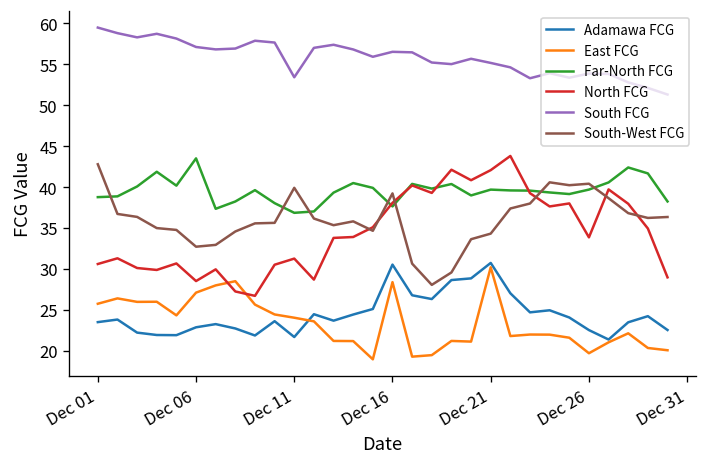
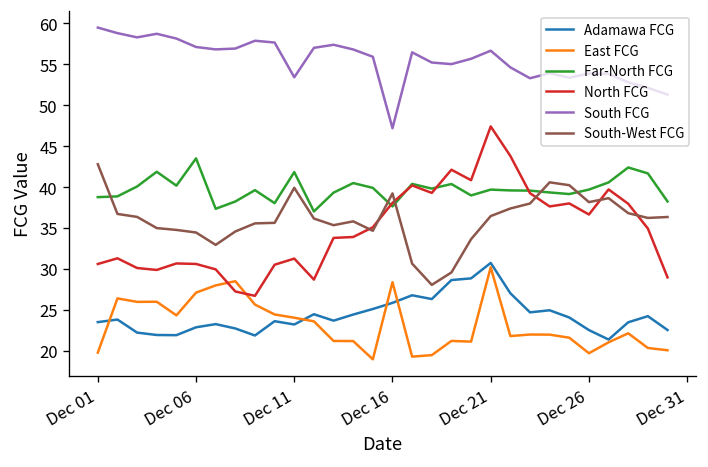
  {
    "Adamawa FCG": {
      "Dec 01": 24,
      "Dec 06": 23,
-     "Dec 11": 22,
-     "Dec 16": 31,
+     "Dec 11": 23,
+     "Dec 16": 26,
      "Dec 21": 31,
      "Dec 26": 23
    },
    "East FCG": {
-     "Dec 01": 26,
+     "Dec 01": 20,
      "Dec 06": 27,
      "Dec 11": 24,
      "Dec 16": 28,
      "Dec 21": 30,
      "Dec 26": 20
    },
    "Far-North FCG": {
      "Dec 01": 39,
      "Dec 06": 44,
-     "Dec 11": 37,
+     "Dec 11": 42,
      "Dec 16": 38,
      "Dec 21": 40,
      "Dec 26": 40
    },
    "North FCG": {
      "Dec 01": 31,
-     "Dec 06": 29,
+     "Dec 06": 31,
      "Dec 11": 31,
      "Dec 16": 38,
-     "Dec 21": 42,
-     "Dec 26": 34
+     "Dec 21": 47,
+     "Dec 26": 37
    },
    "South FCG": {
      "Dec 01": 59,
      "Dec 06": 57,
      "Dec 11": 53,
-     "Dec 16": 57,
-     "Dec 21": 55
+     "Dec 16": 47,
+     "Dec 21": 57
    },
    "South-West FCG": {
      "Dec 01": 43,
-     "Dec 06": 33,
+     "Dec 06": 34,
      "Dec 11": 40,
      "Dec 16": 39,
-     "Dec 21": 34,
-     "Dec 26": 40
+     "Dec 21": 36,
+     "Dec 26": 38
    }
  }
